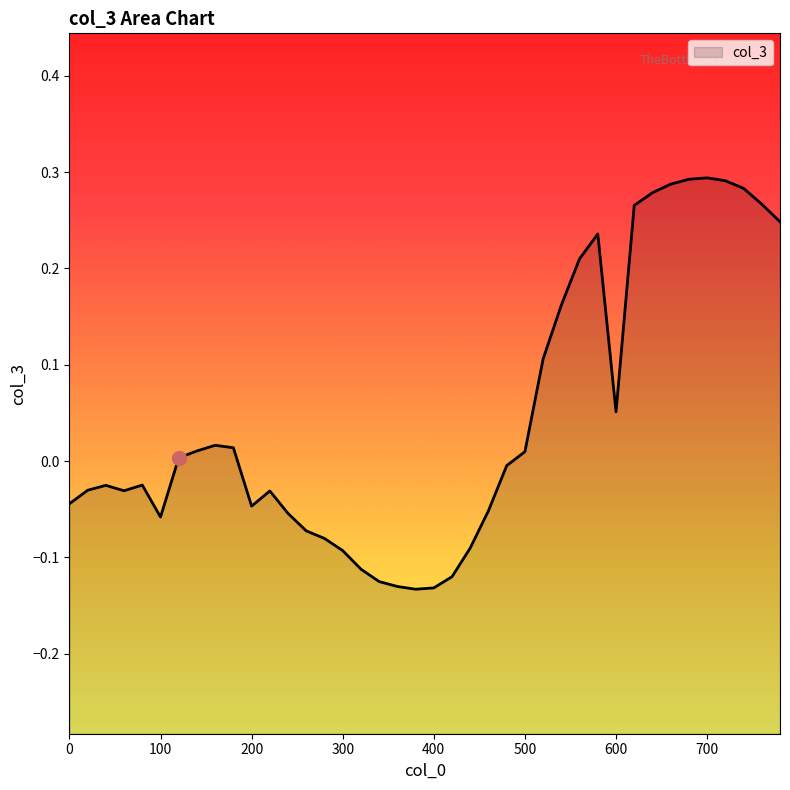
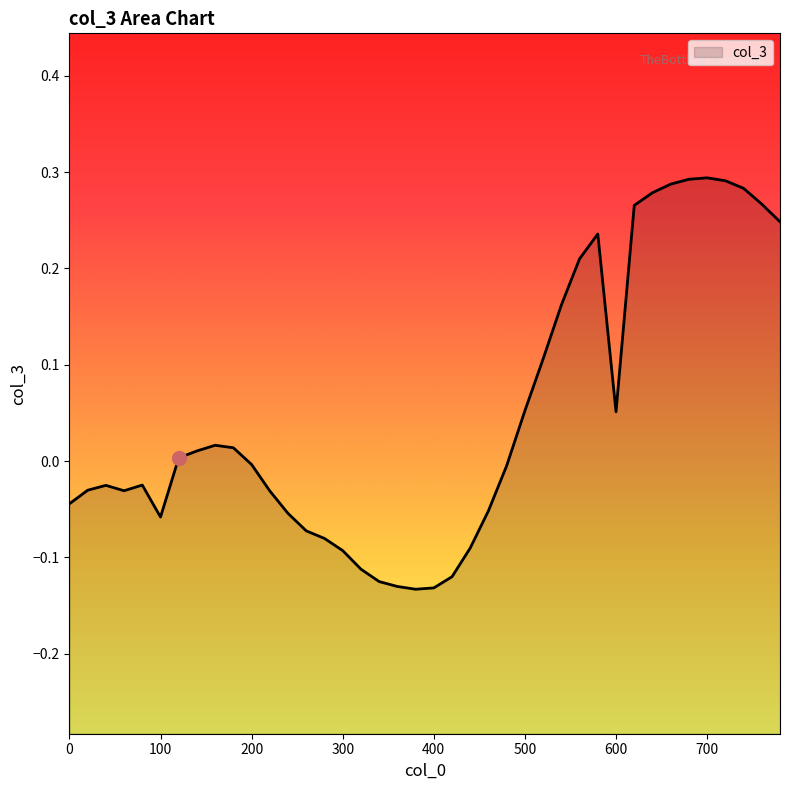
  {
    "col_3": {
      "0": -0.04,
      "100": -0.06,
-     "200": -0.05,
+     "200": 0.00,
      "300": -0.09,
      "400": -0.13,
-     "500": 0.01,
+     "500": 0.05,
      "600": 0.05,
      "700": 0.29
    }
  }
